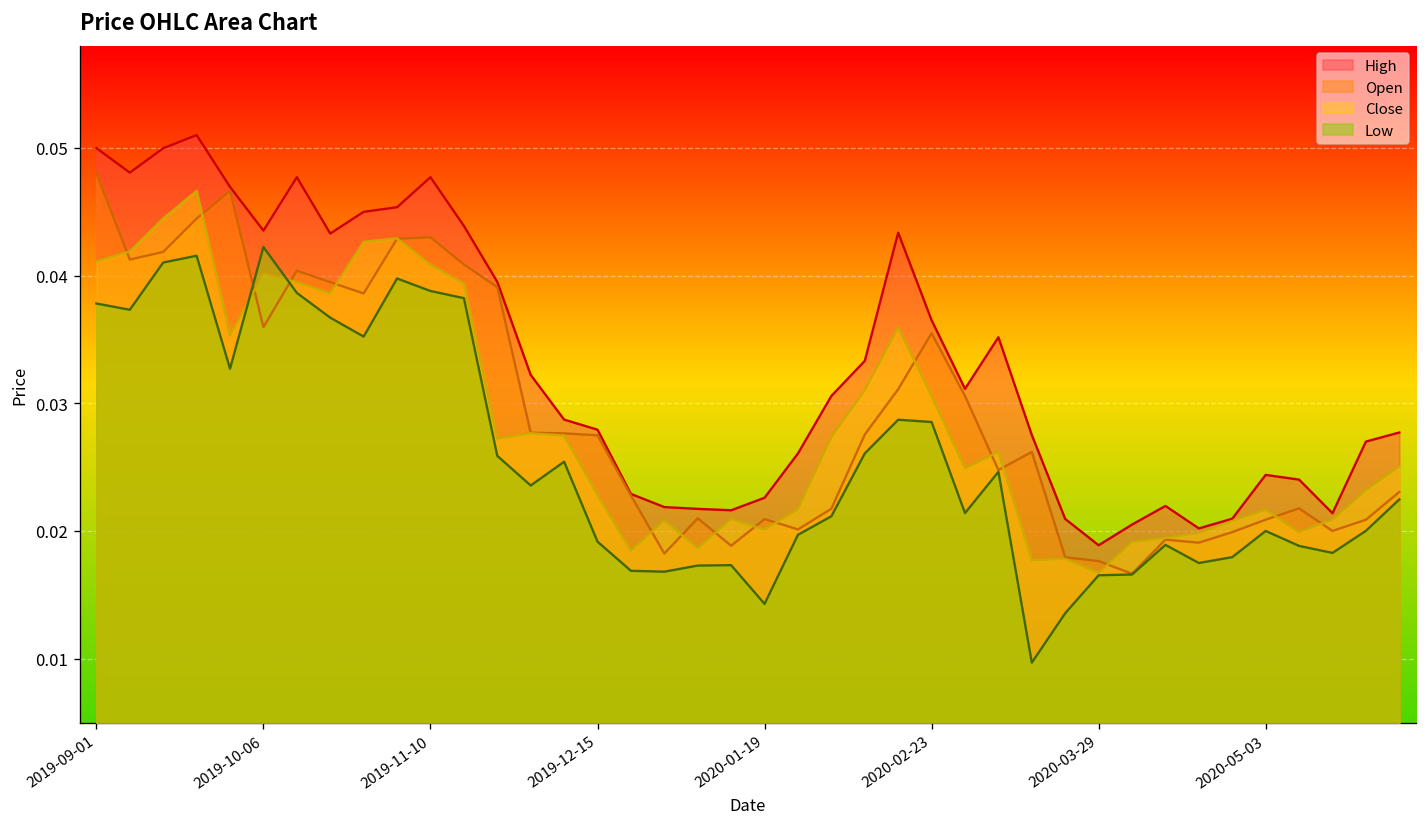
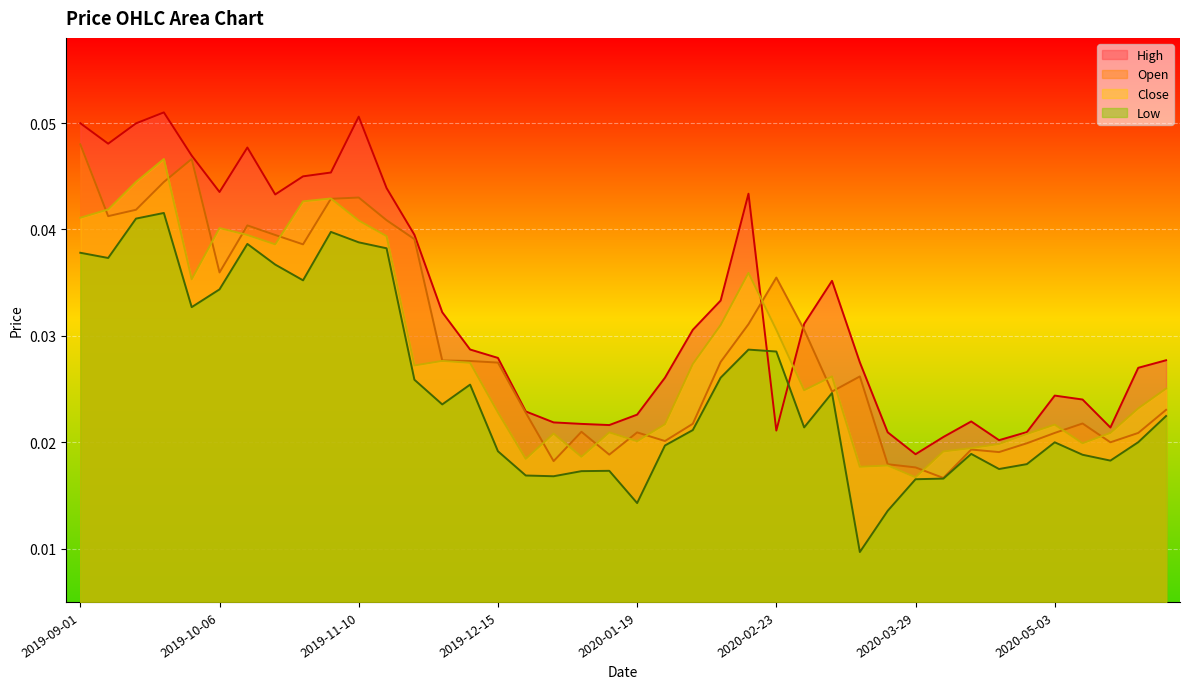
  {
    "High": {
      "2019-09-01": 0.0500,
      "2019-10-06": 0.0435,
-     "2019-11-10": 0.0477,
+     "2019-11-10": 0.0506,
      "2019-12-15": 0.0279,
      "2020-01-19": 0.0226,
-     "2020-02-23": 0.0365,
+     "2020-02-23": 0.0211,
      "2020-03-29": 0.0189,
      "2020-05-03": 0.0244
    },
    "Low": {
      "2019-09-01": 0.0378,
-     "2019-10-06": 0.0422,
+     "2019-10-06": 0.0344,
      "2019-11-10": 0.0388,
      "2019-12-15": 0.0192,
      "2020-01-19": 0.0143,
      "2020-02-23": 0.0285,
      "2020-05-03": 0.0200
    }
  }
